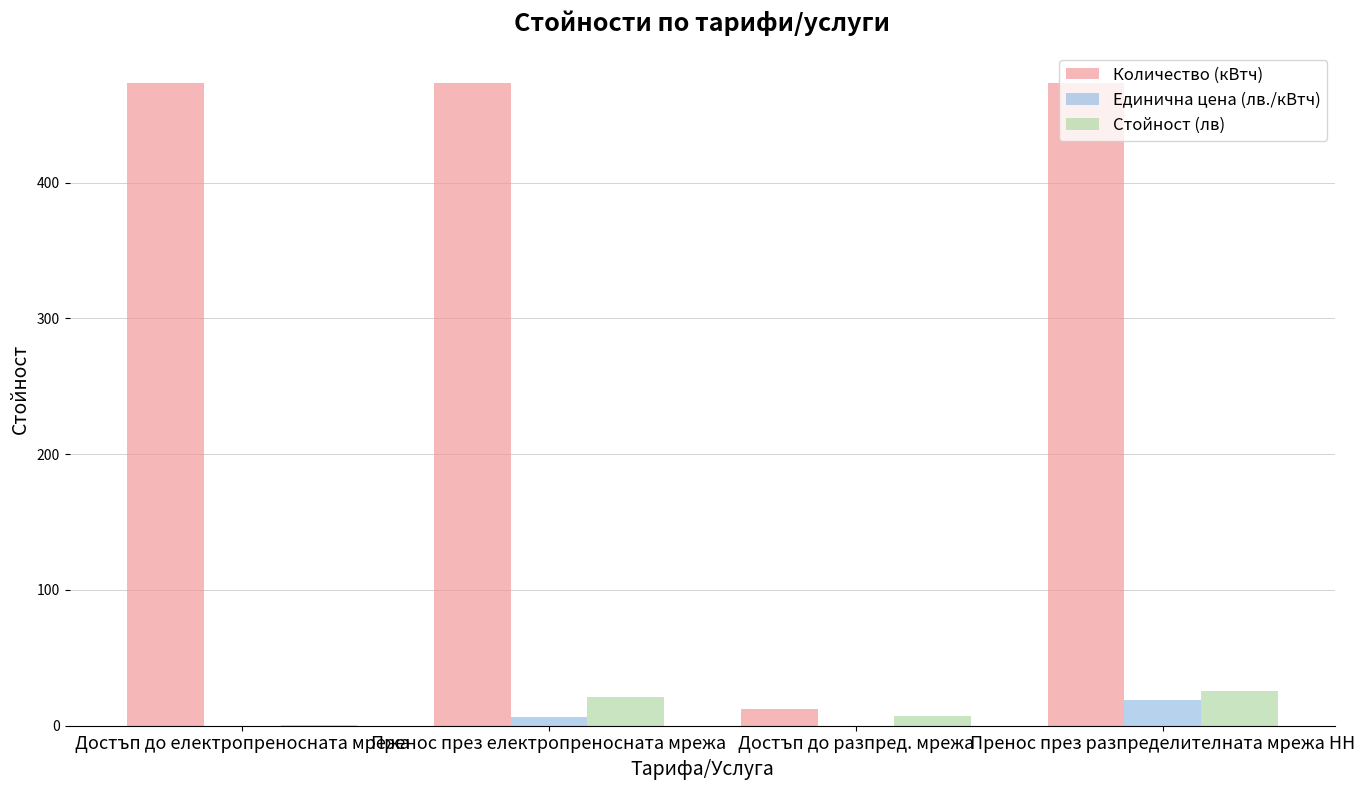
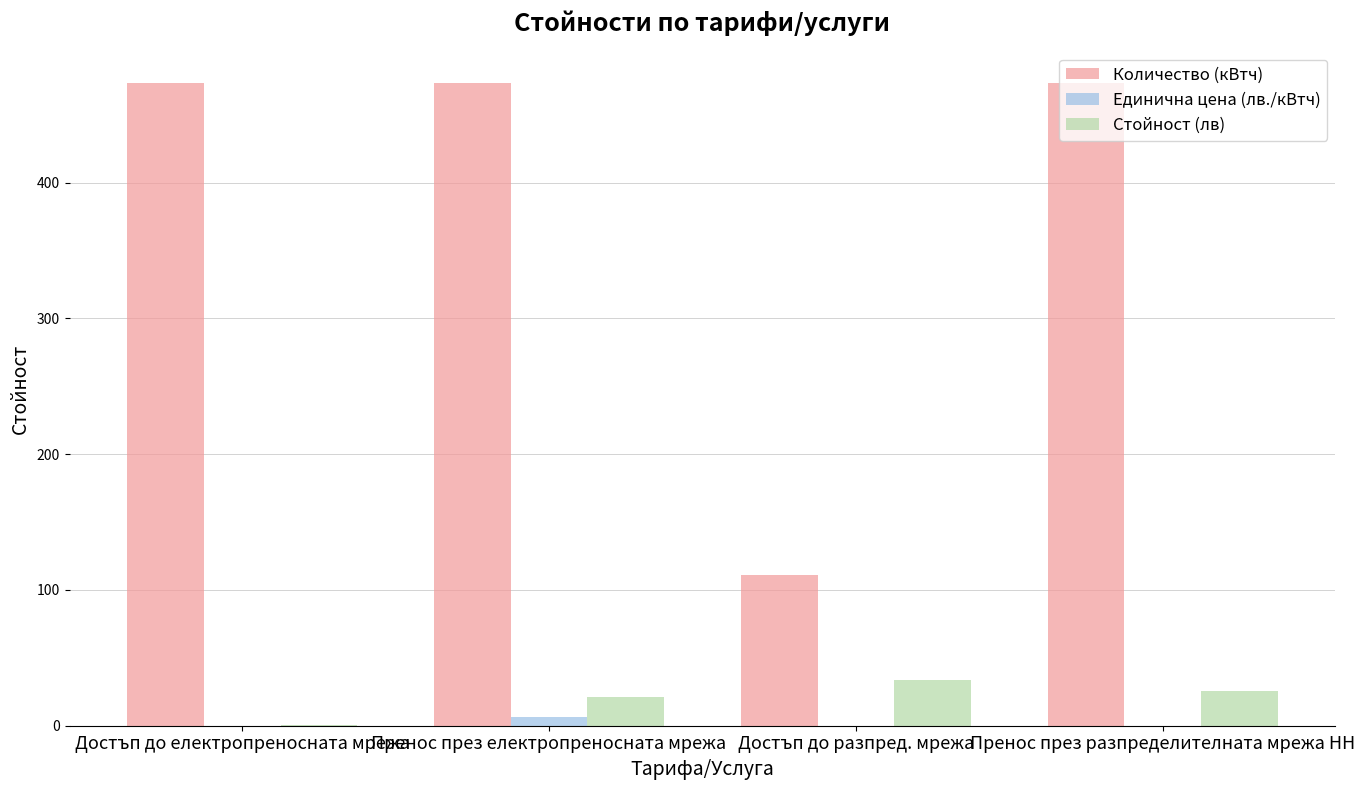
  {
    "Количество (кВтч)": {
      "Достъп до електропреносната мрежа": 473,
      "Пренос през електропреносната мрежа": 473,
-     "Достъп до разпред. мрежа": 12
+     "Достъп до разпред. мрежа": 111
    },
    "Единична цена (лв./кВтч)": {
      "Пренос през електропреносната мрежа": 6,
-     "Пренос през разпределителната мрежа НН": 19
+     "Пренос през разпределителната мрежа НН": 0
    },
    "Стойност (лв)": {
      "Пренос през електропреносната мрежа": 21,
-     "Достъп до разпред. мрежа": 7,
+     "Достъп до разпред. мрежа": 34,
      "Пренос през разпределителната мрежа НН": 26
    }
  }
